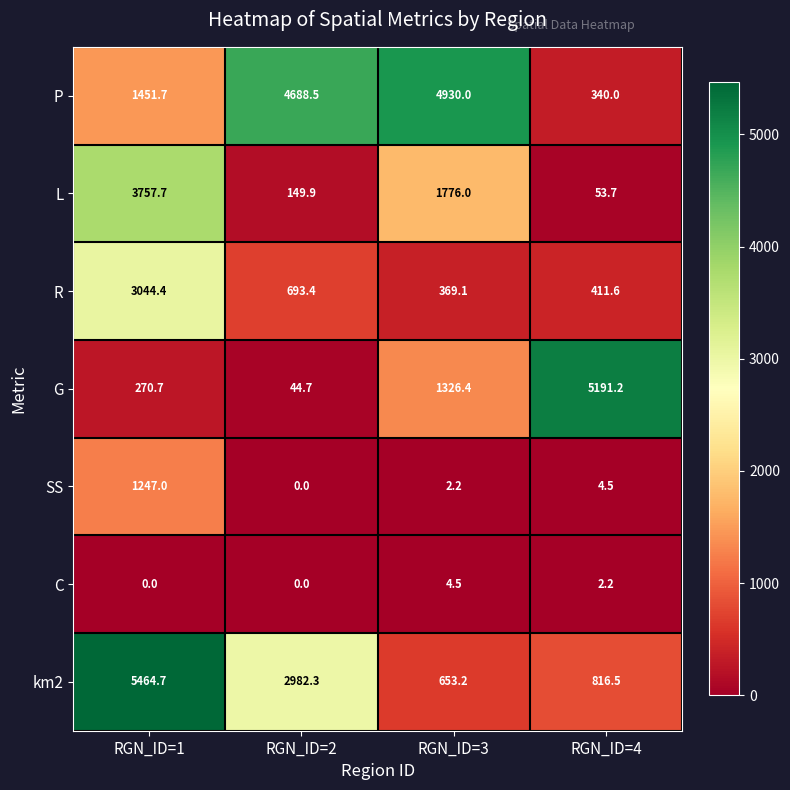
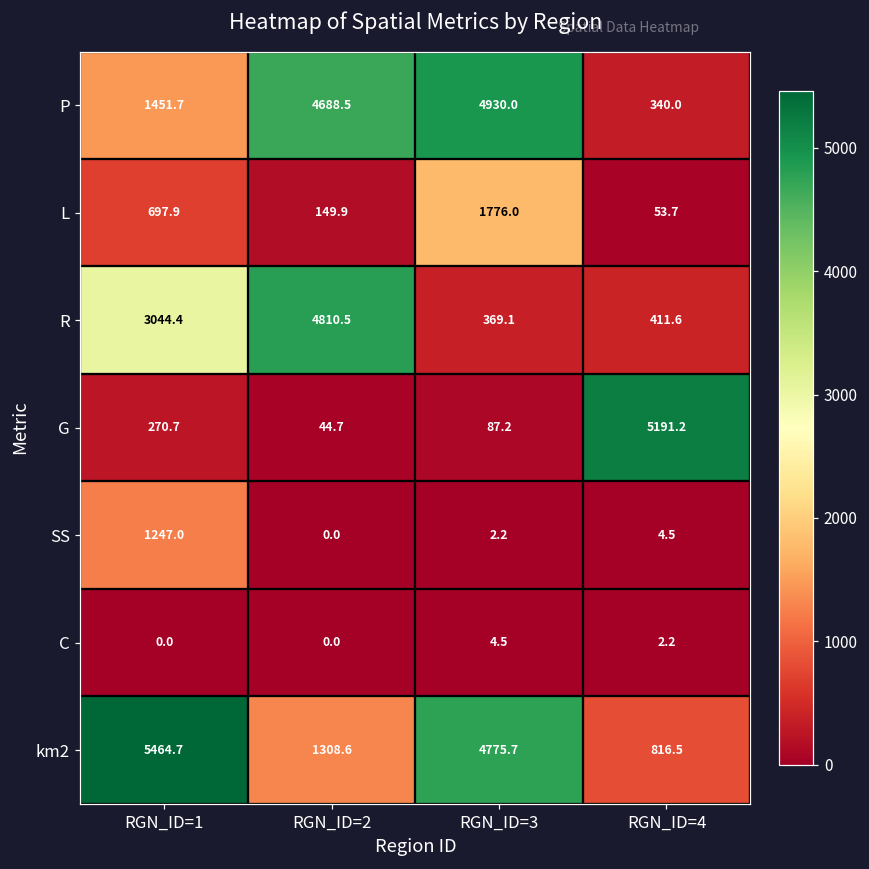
  {
    "P": {
      "RGN_ID=1": 1451.7,
      "RGN_ID=2": 4688.5,
      "RGN_ID=3": 4930.0,
      "RGN_ID=4": 340.0
    },
    "L": {
-     "RGN_ID=1": 3757.7,
+     "RGN_ID=1": 697.9,
      "RGN_ID=2": 149.9,
      "RGN_ID=3": 1776.0,
      "RGN_ID=4": 53.7
    },
    "R": {
      "RGN_ID=1": 3044.4,
-     "RGN_ID=2": 693.4,
+     "RGN_ID=2": 4810.5,
      "RGN_ID=3": 369.1,
      "RGN_ID=4": 411.6
    },
    "G": {
      "RGN_ID=1": 270.7,
      "RGN_ID=2": 44.7,
-     "RGN_ID=3": 1326.4,
+     "RGN_ID=3": 87.2,
      "RGN_ID=4": 5191.2
    },
    "SS": {
      "RGN_ID=1": 1247.0,
      "RGN_ID=2": 0.0,
      "RGN_ID=3": 2.2,
      "RGN_ID=4": 4.5
    },
    "C": {
      "RGN_ID=1": 0.0,
      "RGN_ID=2": 0.0,
      "RGN_ID=3": 4.5,
      "RGN_ID=4": 2.2
    },
    "km2": {
      "RGN_ID=1": 5464.7,
-     "RGN_ID=2": 2982.3,
-     "RGN_ID=3": 653.2,
+     "RGN_ID=2": 1308.6,
+     "RGN_ID=3": 4775.7,
      "RGN_ID=4": 816.5
    }
  }
